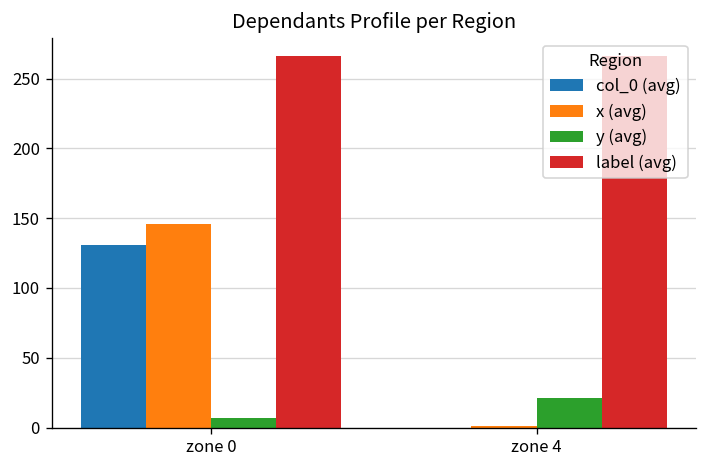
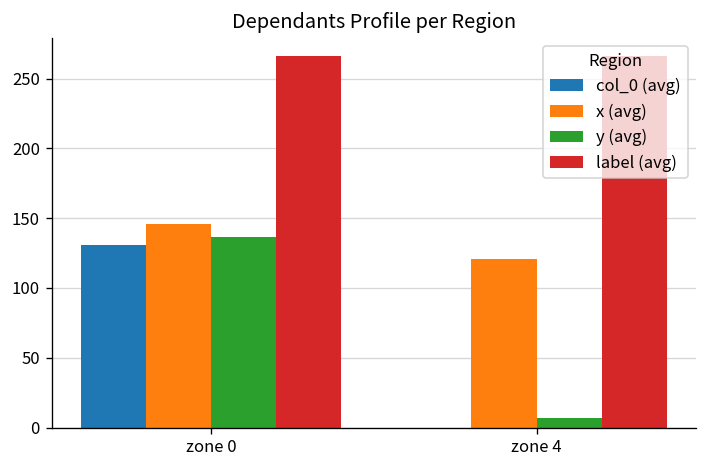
  {
    "col_0 (avg)": {
      "zone 0": 131,
      "zone 4": 0
    },
    "x (avg)": {
      "zone 0": 146,
-     "zone 4": 1
+     "zone 4": 121
    },
    "y (avg)": {
-     "zone 0": 7,
-     "zone 4": 21
+     "zone 0": 137,
+     "zone 4": 7
    },
    "label (avg)": {
      "zone 0": 266
    }
  }
